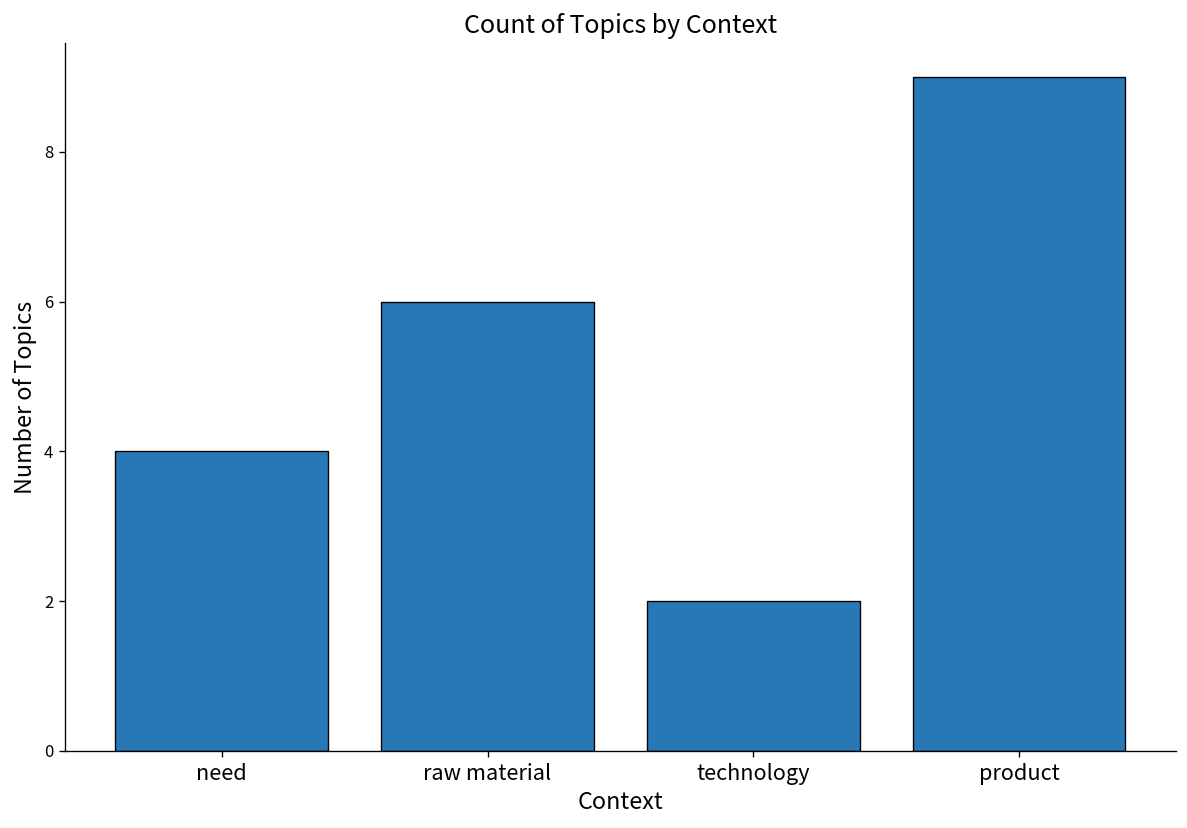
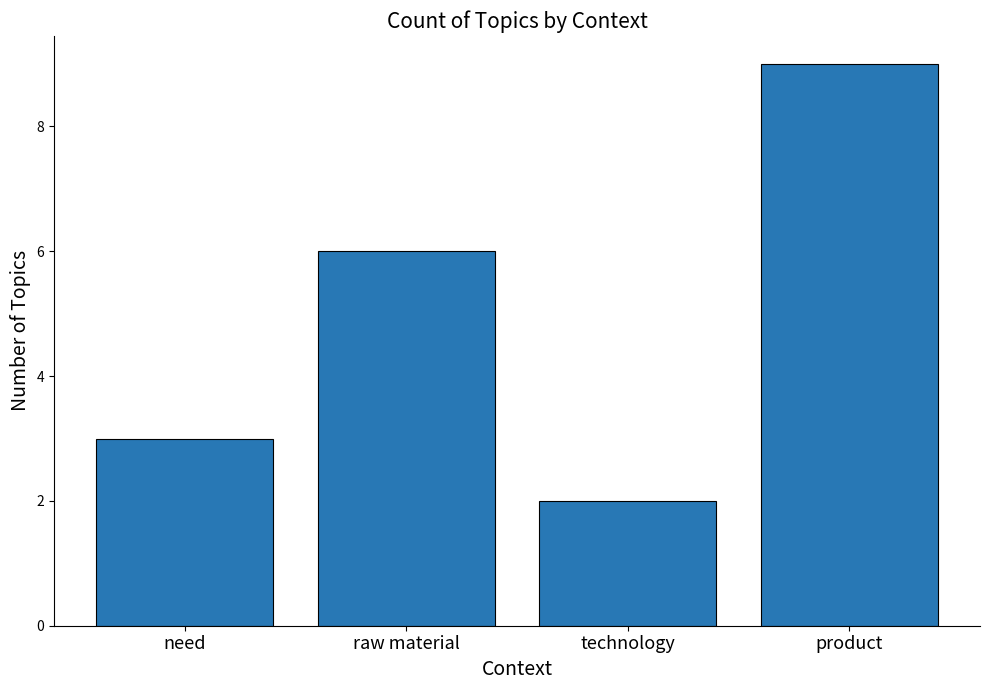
  {
-   "need": 4,
+   "need": 3,
    "raw material": 6,
    "technology": 2,
    "product": 9
  }
